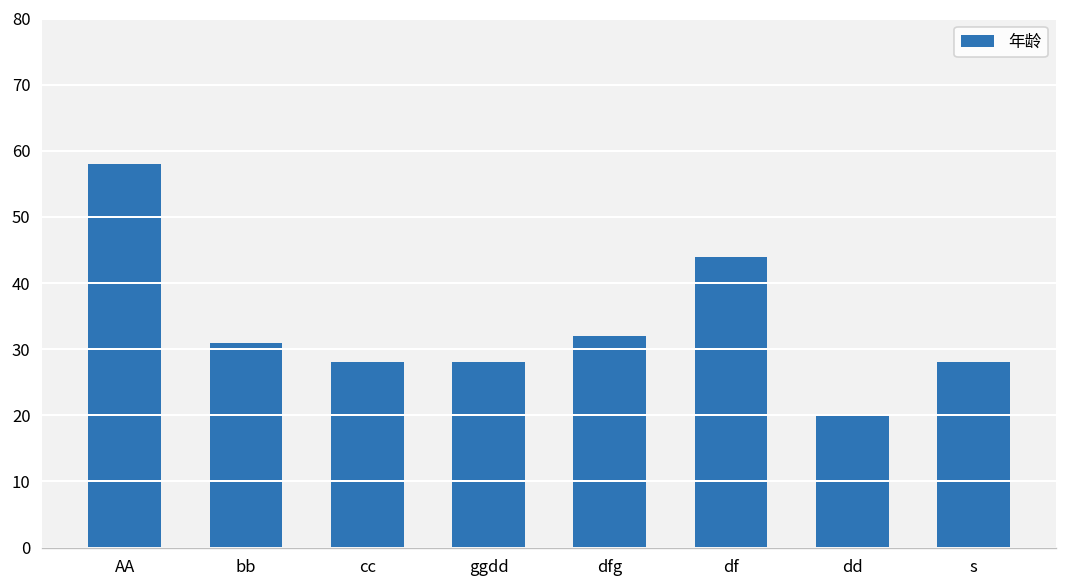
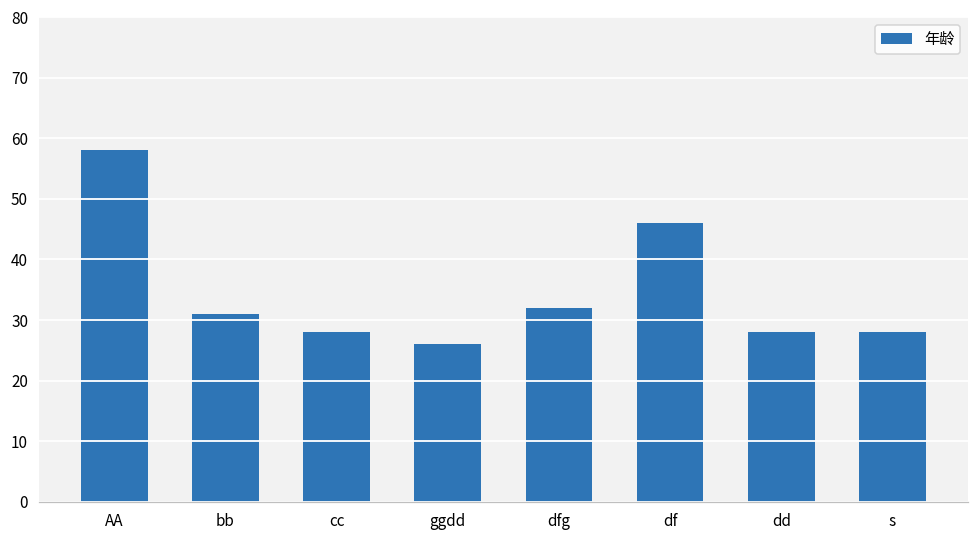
  {
    "AA": 58,
    "bb": 31,
    "cc": 28,
-   "ggdd": 28,
+   "ggdd": 26,
    "dfg": 32,
-   "df": 44,
-   "dd": 20,
+   "df": 46,
+   "dd": 28,
    "s": 28
  }
